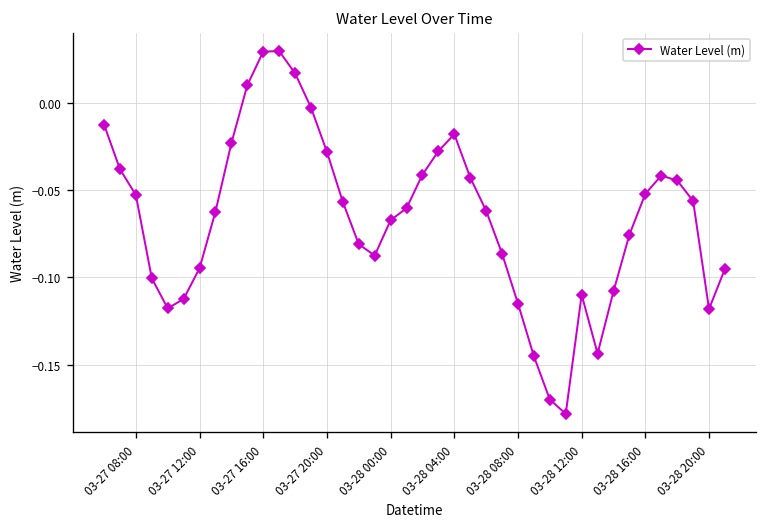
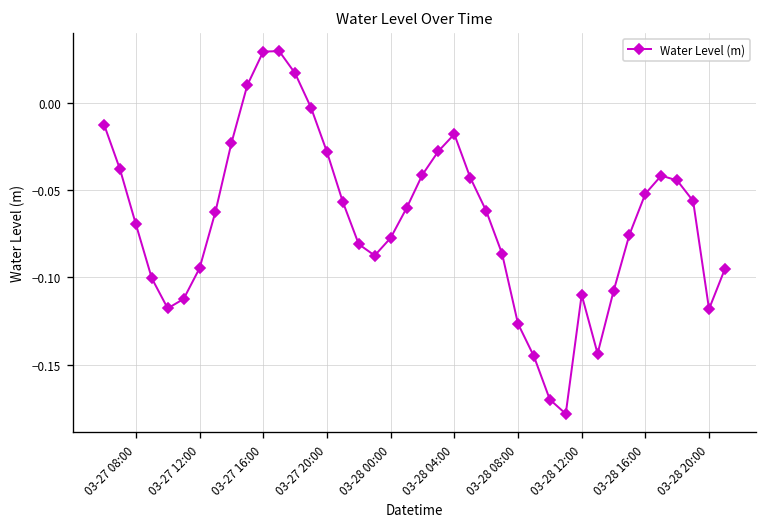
  {
-   "03-27 08:00": -0.053,
+   "03-27 08:00": -0.070,
    "03-27 12:00": -0.095,
    "03-27 16:00": 0.029,
    "03-27 20:00": -0.028,
-   "03-28 00:00": -0.067,
+   "03-28 00:00": -0.077,
    "03-28 04:00": -0.018,
-   "03-28 08:00": -0.115,
+   "03-28 08:00": -0.126,
    "03-28 12:00": -0.110,
    "03-28 16:00": -0.052,
    "03-28 20:00": -0.118
  }
